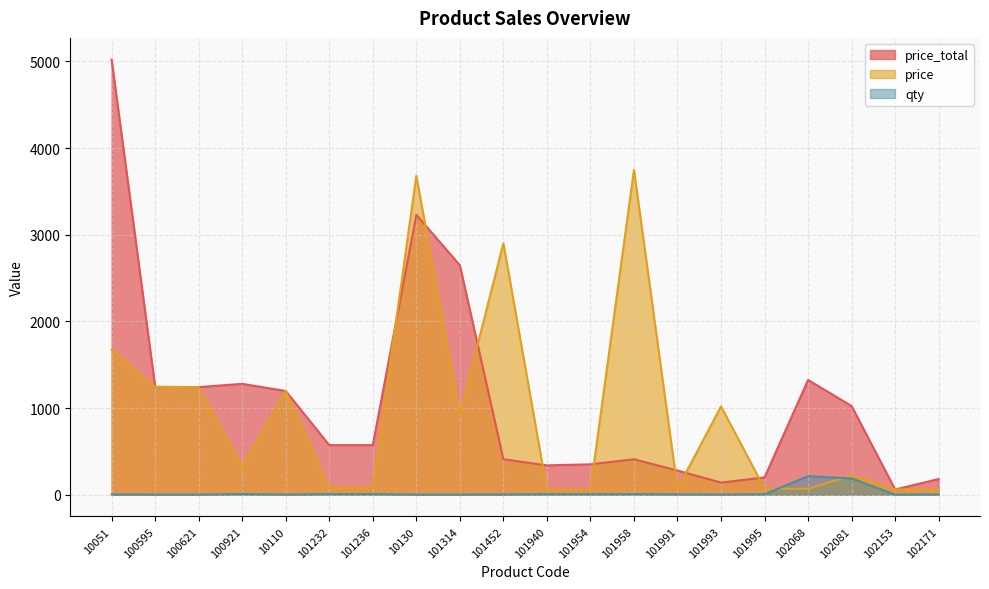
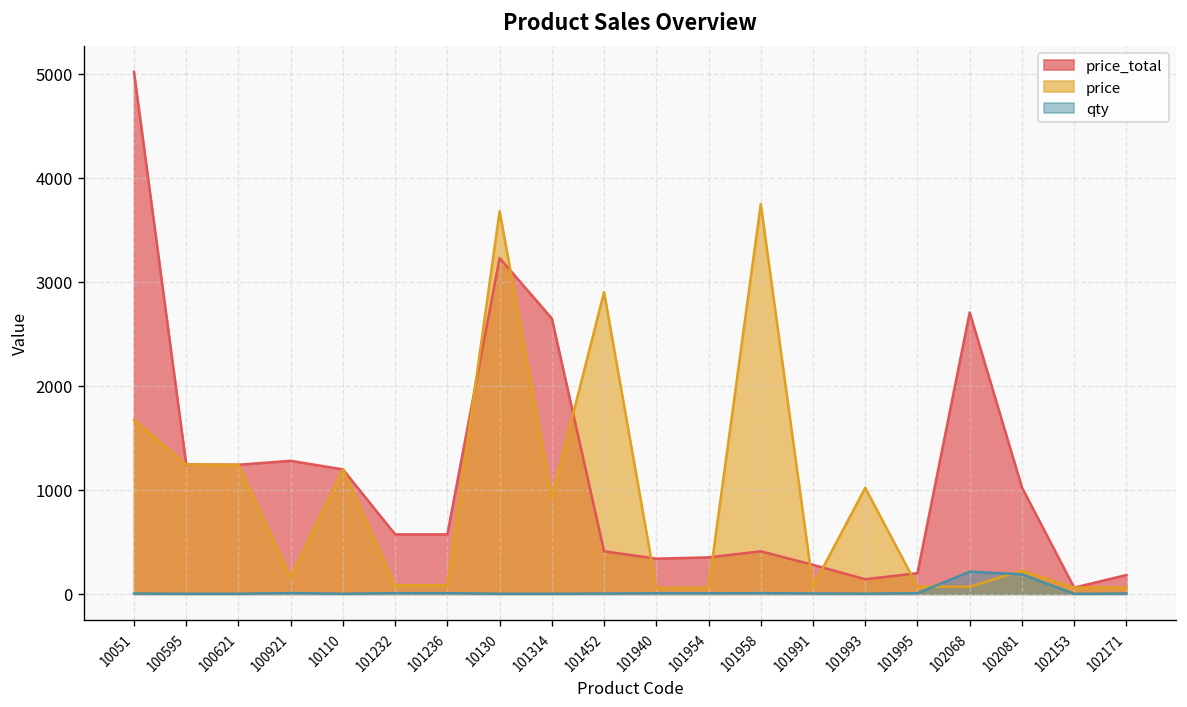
  {
    "price_total": {
      "10051": 5000,
      "100921": 1300,
      "101232": 600,
      "101236": 600,
      "10130": 3200,
      "101314": 2600,
      "101452": 400,
      "101940": 300,
      "101954": 400,
      "101958": 400,
      "101991": 300,
      "101993": 100,
      "101995": 200,
-     "102068": 1300,
+     "102068": 2700,
      "102081": 1000,
      "102171": 200
    },
    "price": {
      "10051": 1700,
-     "100921": 300,
+     "100921": 200,
      "101232": 100,
      "101236": 100,
      "10130": 3700,
      "101314": 900,
      "101452": 2900,
      "101940": 100,
      "101954": 100,
      "101958": 3700,
      "101991": 100,
      "101993": 1000,
      "101995": 100,
      "102068": 100,
      "102081": 200,
      "102171": 100
    },
    "qty": {
      "10051": 0,
      "100595": 0,
      "100621": 0,
      "100921": 0,
      "10110": 0,
      "101232": 0,
      "101236": 0,
      "10130": 0,
      "101314": 0,
      "101452": 0,
      "101940": 0,
      "101954": 0,
      "101958": 0,
      "101991": 0,
      "101993": 0,
      "101995": 0,
      "102068": 200,
      "102081": 200,
      "102153": 0,
      "102171": 0
    }
  }
